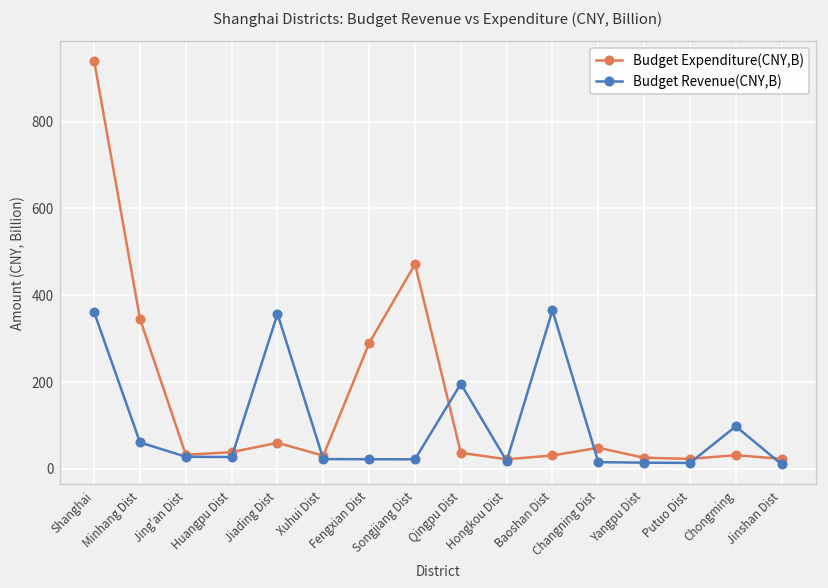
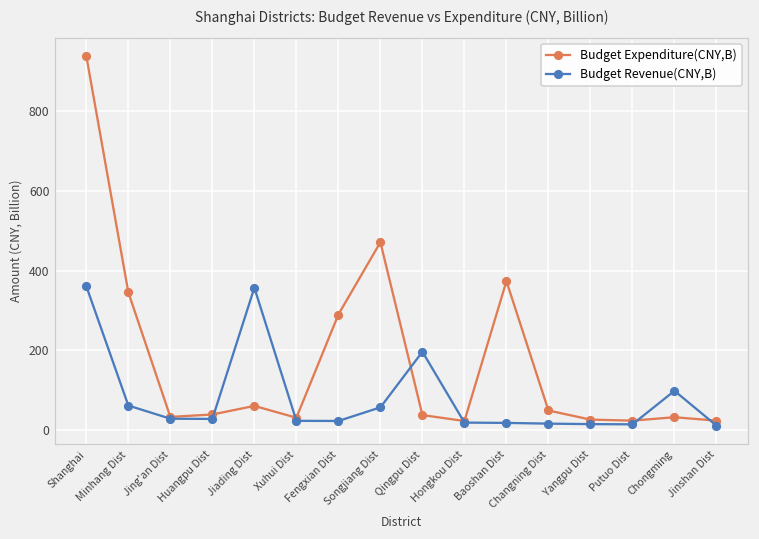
  {
    "Budget Expenditure(CNY,B)": {
      "Shanghai": 940,
      "Minhang Dist": 350,
      "Huangpu Dist": 40,
      "Jiading Dist": 60,
      "Xuhui Dist": 30,
      "Fengxian Dist": 290,
      "Songjiang Dist": 470,
      "Qingpu Dist": 40,
-     "Baoshan Dist": 30,
+     "Baoshan Dist": 370,
      "Changning Dist": 50,
      "Yangpu Dist": 30,
      "Putuo Dist": 20,
      "Chongming": 30,
      "Jinshan Dist": 20
    },
    "Budget Revenue(CNY,B)": {
      "Shanghai": 360,
      "Minhang Dist": 60,
      "Huangpu Dist": 30,
      "Jiading Dist": 360,
      "Xuhui Dist": 20,
      "Fengxian Dist": 20,
-     "Songjiang Dist": 20,
+     "Songjiang Dist": 60,
      "Qingpu Dist": 200,
-     "Baoshan Dist": 370,
+     "Baoshan Dist": 20,
      "Changning Dist": 20,
      "Yangpu Dist": 10,
      "Putuo Dist": 10,
      "Chongming": 100,
      "Jinshan Dist": 10
    }
  }
